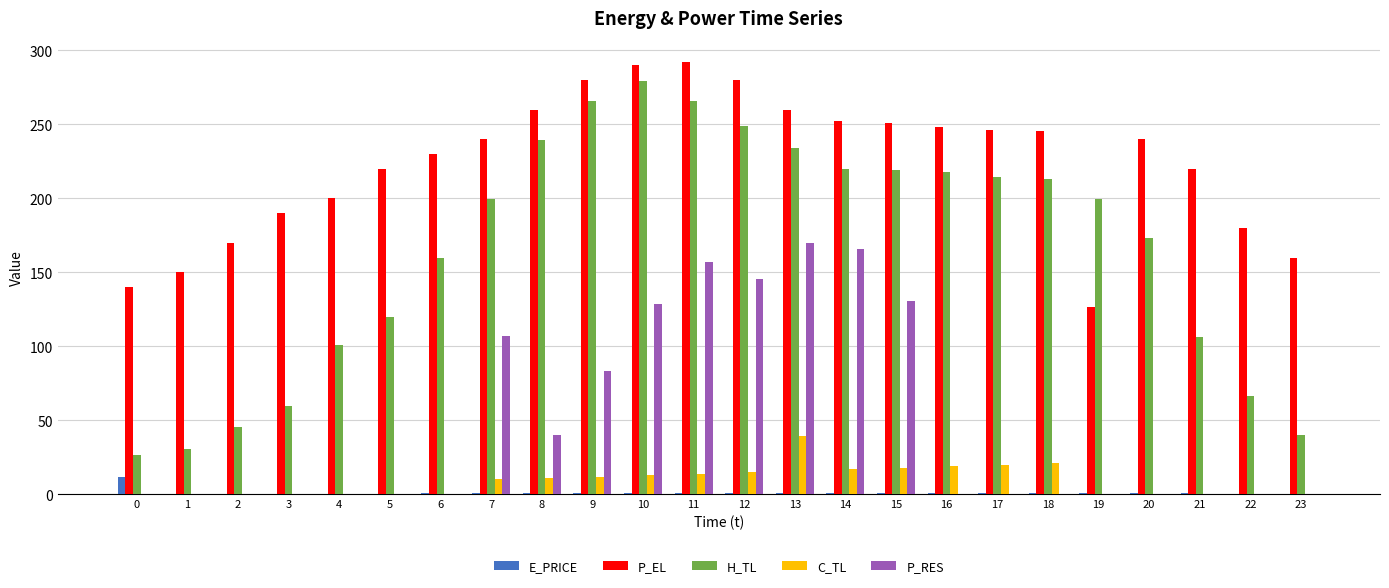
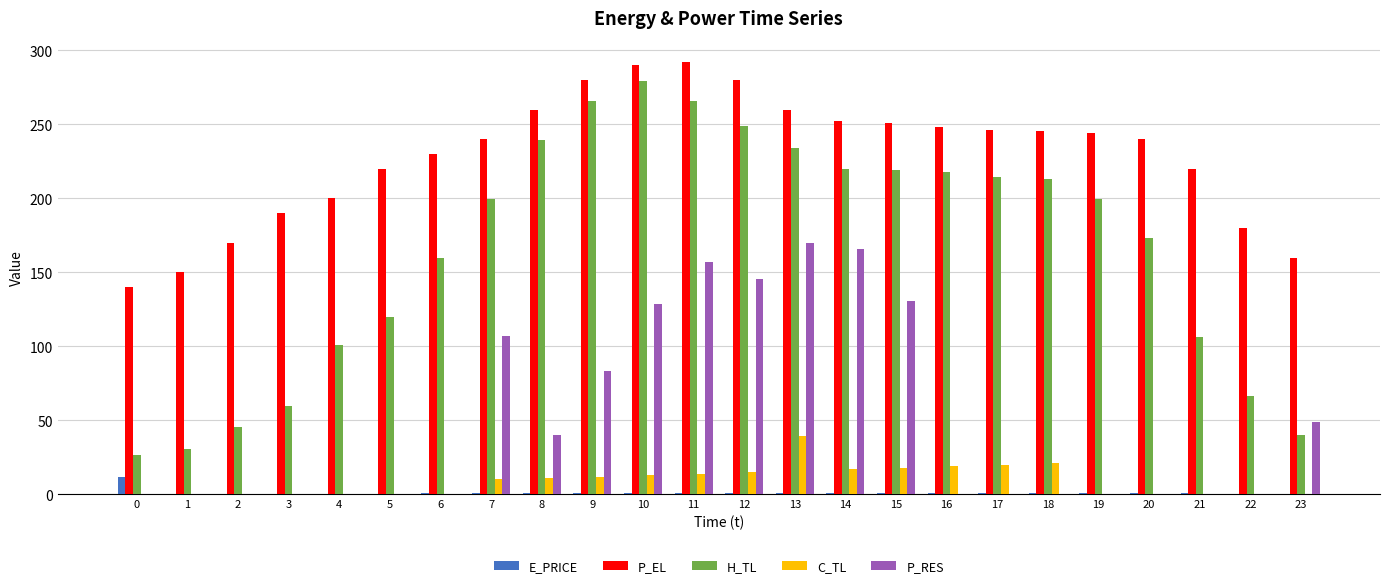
  {
    "E_PRICE": {
      "0": 11
    },
    "P_EL": {
      "0": 140,
      "1": 150,
      "2": 170,
      "3": 190,
      "4": 200,
      "5": 220,
      "6": 230,
      "7": 240,
      "8": 260,
      "9": 280,
      "10": 290,
      "11": 292,
      "12": 280,
      "13": 260,
      "14": 252,
      "15": 251,
      "16": 248,
      "17": 246,
      "18": 246,
-     "19": 127,
+     "19": 244,
      "20": 240,
      "21": 220,
      "22": 180,
      "23": 160
    },
    "H_TL": {
      "0": 27,
      "1": 31,
      "2": 45,
      "3": 60,
      "4": 101,
      "5": 120,
      "6": 160,
      "7": 200,
      "8": 239,
      "9": 266,
      "10": 279,
      "11": 266,
      "12": 249,
      "13": 234,
      "14": 220,
      "15": 219,
      "16": 218,
      "17": 214,
      "18": 213,
      "19": 200,
      "20": 173,
      "21": 106,
      "22": 67,
      "23": 40
    },
    "C_TL": {
      "0": 0,
      "1": 0,
      "2": 0,
      "3": 0,
      "4": 0,
      "5": 0,
      "6": 0,
      "7": 10,
      "8": 11,
      "9": 12,
      "10": 13,
      "11": 14,
      "12": 15,
      "13": 40,
      "14": 17,
      "15": 18,
      "16": 19,
      "17": 20,
      "18": 21,
      "19": 0,
      "20": 0,
      "21": 0,
      "22": 0,
      "23": 0
    },
    "P_RES": {
      "0": 0,
      "1": 0,
      "2": 0,
      "3": 0,
      "4": 0,
      "5": 0,
      "6": 0,
      "7": 107,
      "8": 40,
      "9": 83,
      "10": 128,
      "11": 157,
      "12": 145,
      "13": 170,
      "14": 166,
      "15": 130,
      "16": 0,
      "17": 0,
      "18": 0,
      "19": 0,
      "20": 0,
      "21": 0,
      "22": 0,
-     "23": 0
+     "23": 49
    }
  }
